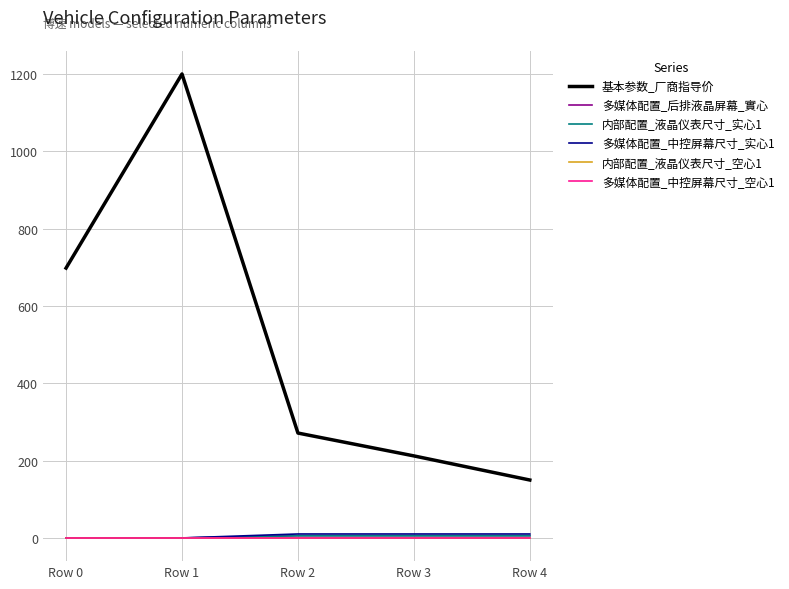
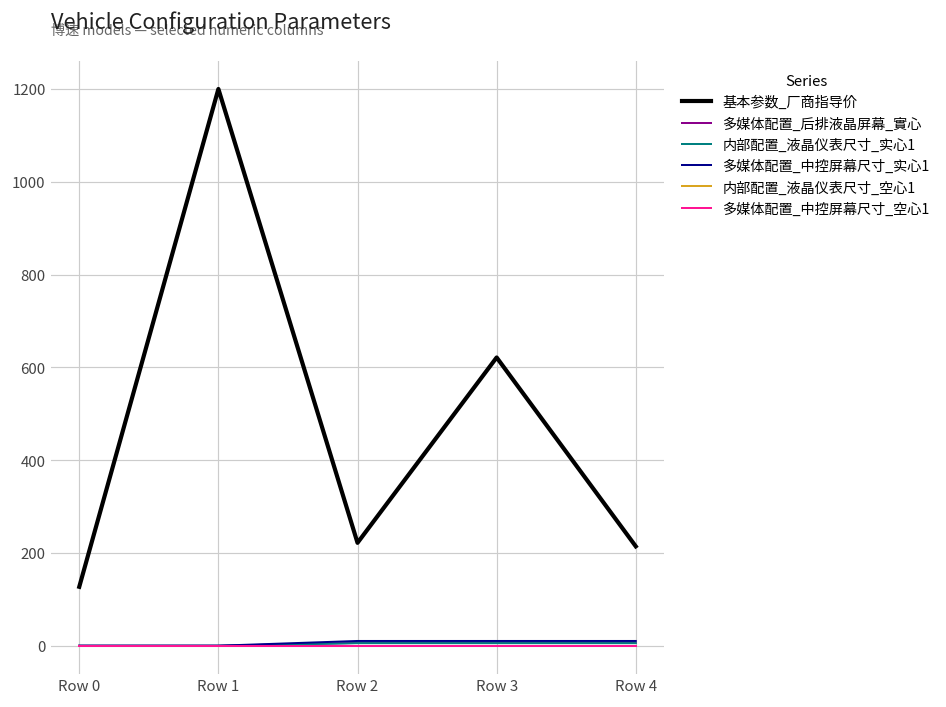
  {
    "基本参数_厂商指导价": {
-     "Row 0": 700,
+     "Row 0": 130,
      "Row 1": 1200,
-     "Row 2": 270,
-     "Row 3": 210,
-     "Row 4": 150
+     "Row 2": 220,
+     "Row 3": 620,
+     "Row 4": 210
    }
  }
